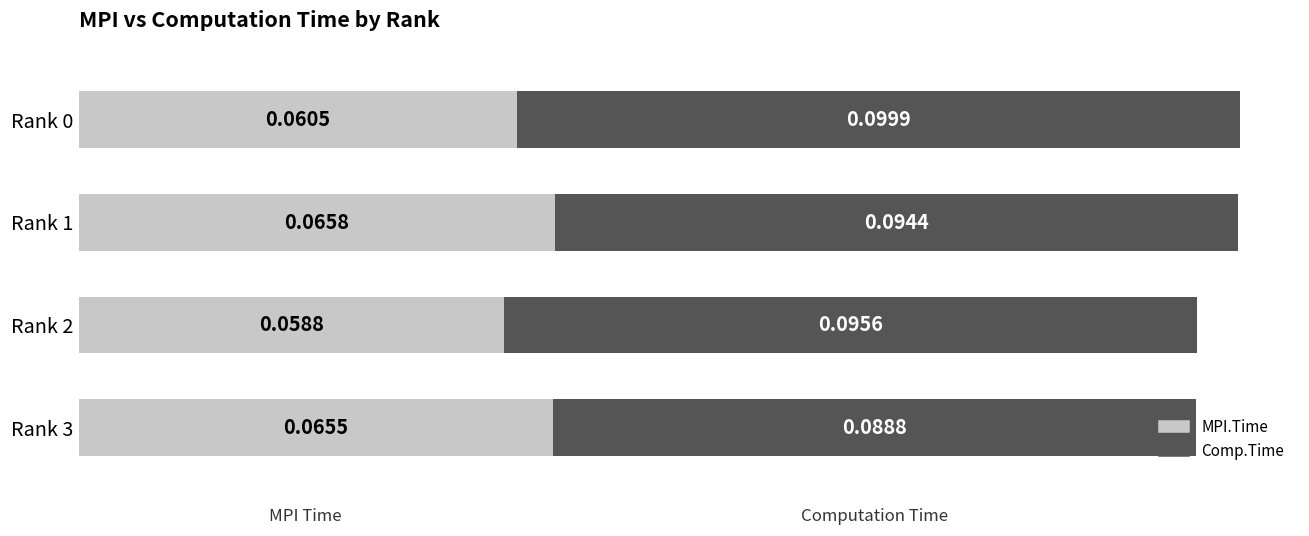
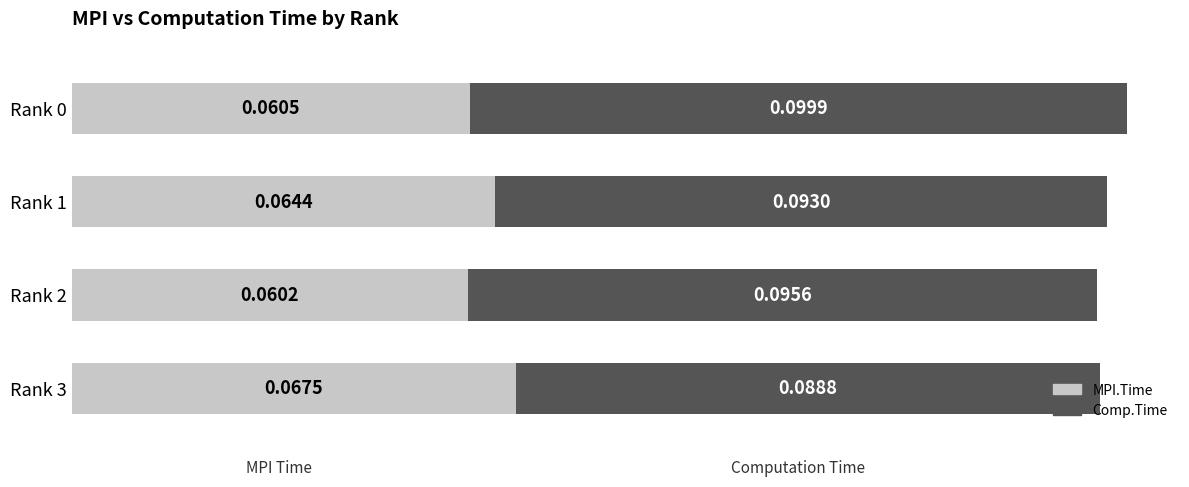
  {
    "MPI.Time": {
      "Rank 0": 0.0605,
-     "Rank 1": 0.0658,
-     "Rank 2": 0.0588,
-     "Rank 3": 0.0655
+     "Rank 1": 0.0644,
+     "Rank 2": 0.0602,
+     "Rank 3": 0.0675
    },
    "Comp.Time": {
      "Rank 0": 0.0999,
-     "Rank 1": 0.0944,
+     "Rank 1": 0.0930,
      "Rank 2": 0.0956,
      "Rank 3": 0.0888
    }
  }
